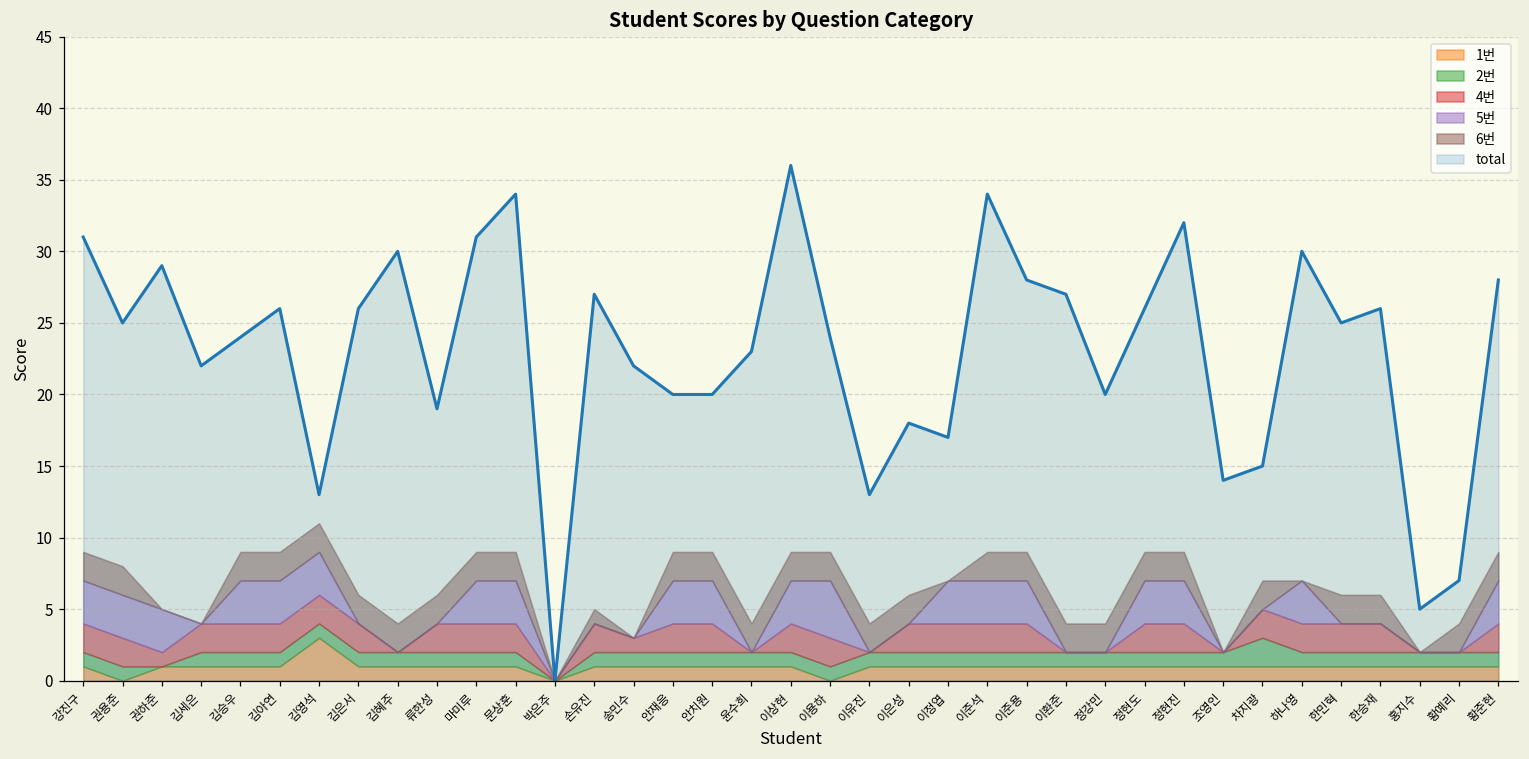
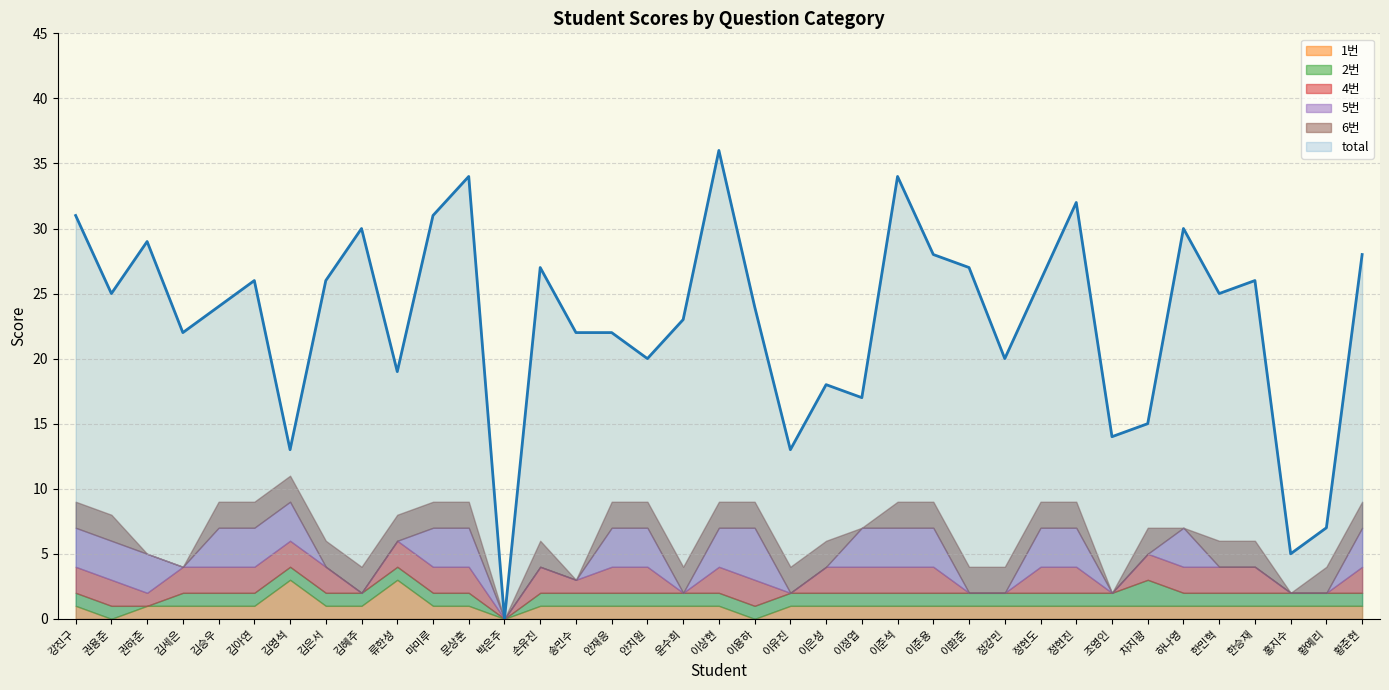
  {
    "1번": {
      "강진구": 1,
      "권용준": 0,
      "김세은": 1,
      "김승우": 1,
      "김아연": 1,
      "김영석": 3,
      "김은서": 1,
      "김혜주": 1,
-     "류한성": 1,
+     "류한성": 3,
      "마미루": 1,
      "문상훈": 1,
      "손유진": 1,
      "송민수": 1,
      "안재응": 1,
      "안치원": 1,
      "윤수희": 1,
      "이상현": 1,
      "이용하": 0,
      "이유진": 1,
      "이은성": 1,
      "이정엽": 1,
      "이준석": 1,
      "이준용": 1,
      "이환준": 1,
      "정강민": 1,
      "정현도": 1,
      "정현진": 1,
      "조영인": 1,
      "차지광": 1,
      "하나영": 1,
      "한민혁": 1,
      "한승재": 1,
      "홍지수": 1,
      "황예리": 1,
      "황준현": 1
    },
    "4번": {
      "강진구": 2,
      "권용준": 2,
      "권하준": 1,
      "김승우": 2,
      "김아연": 2,
      "김영석": 2,
      "마미루": 2,
      "문상훈": 2,
      "안재응": 2,
      "안치원": 2,
      "이상현": 2,
      "이용하": 2,
      "이정엽": 2,
      "이준석": 2,
      "이준용": 2,
      "정현도": 2,
      "정현진": 2,
      "하나영": 2,
      "황준현": 2
    },
    "5번": {
      "강진구": 3,
      "권용준": 3,
      "김승우": 3,
      "김아연": 3,
      "김영석": 3,
      "마미루": 3,
      "문상훈": 3,
      "안재응": 3,
      "안치원": 3,
      "이상현": 3,
      "이용하": 4,
      "이준석": 3,
      "이준용": 3,
      "정현도": 3,
      "정현진": 3,
      "황준현": 3
    },
    "6번": {
      "강진구": 2,
      "권용준": 2,
      "김승우": 2,
      "김아연": 2,
      "김영석": 2,
      "김은서": 2,
      "김혜주": 2,
      "류한성": 2,
      "마미루": 2,
      "문상훈": 2,
-     "손유진": 1,
+     "손유진": 2,
      "안재응": 2,
      "안치원": 2,
      "윤수희": 2,
      "이상현": 2,
      "이용하": 2,
      "이유진": 2,
      "이은성": 2,
      "이준석": 2,
      "이준용": 2,
      "이환준": 2,
      "정강민": 2,
      "정현도": 2,
      "정현진": 2,
      "차지광": 2,
      "한민혁": 2,
      "한승재": 2,
      "황예리": 2,
      "황준현": 2
    },
    "total": {
      "강진구": 31,
      "권용준": 25,
      "권하준": 29,
      "김세은": 22,
      "김승우": 24,
      "김아연": 26,
      "김영석": 13,
      "김은서": 26,
      "김혜주": 30,
      "류한성": 19,
      "마미루": 31,
      "문상훈": 34,
      "손유진": 27,
      "송민수": 22,
-     "안재응": 20,
+     "안재응": 22,
      "안치원": 20,
      "윤수희": 23,
      "이상현": 36,
      "이용하": 24,
      "이유진": 13,
      "이은성": 18,
      "이정엽": 17,
      "이준석": 34,
      "이준용": 28,
      "이환준": 27,
      "정강민": 20,
      "정현도": 26,
      "정현진": 32,
      "조영인": 14,
      "차지광": 15,
      "하나영": 30,
      "한민혁": 25,
      "한승재": 26,
      "홍지수": 5,
      "황예리": 7,
      "황준현": 28
    }
  }
